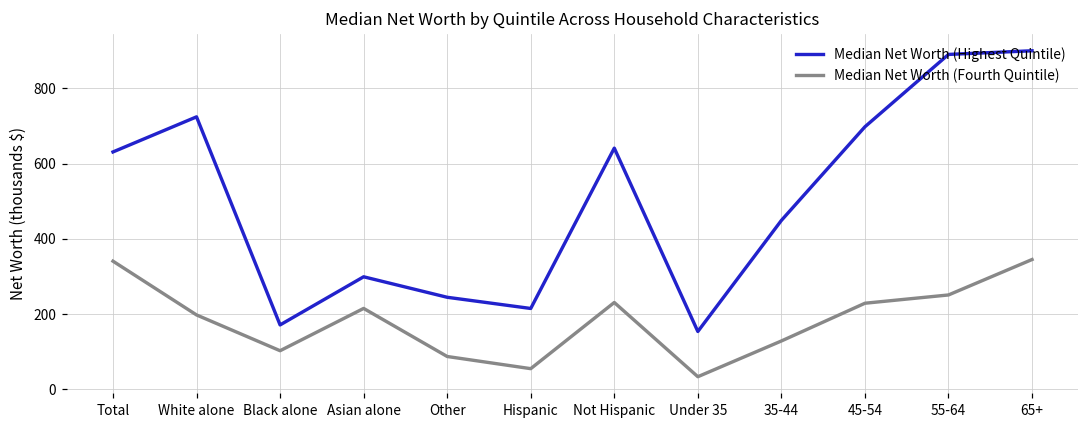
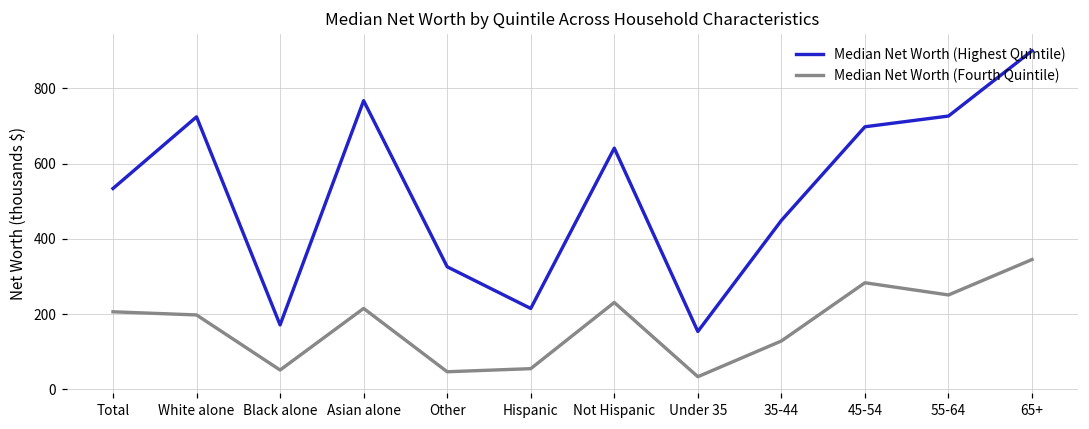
  {
    "Median Net Worth (Highest Quintile)": {
-     "Total": 630,
+     "Total": 530,
      "White alone": 720,
      "Black alone": 170,
-     "Asian alone": 300,
-     "Other": 240,
+     "Asian alone": 770,
+     "Other": 330,
      "Hispanic": 210,
      "Not Hispanic": 640,
      "Under 35": 150,
      "35-44": 450,
      "45-54": 700,
-     "55-64": 890,
+     "55-64": 730,
      "65+": 900
    },
    "Median Net Worth (Fourth Quintile)": {
-     "Total": 340,
+     "Total": 210,
      "White alone": 200,
-     "Black alone": 100,
+     "Black alone": 50,
      "Asian alone": 210,
-     "Other": 90,
+     "Other": 50,
      "Hispanic": 50,
      "Not Hispanic": 230,
      "Under 35": 30,
      "35-44": 130,
-     "45-54": 230,
+     "45-54": 280,
      "55-64": 250,
      "65+": 340
    }
  }
